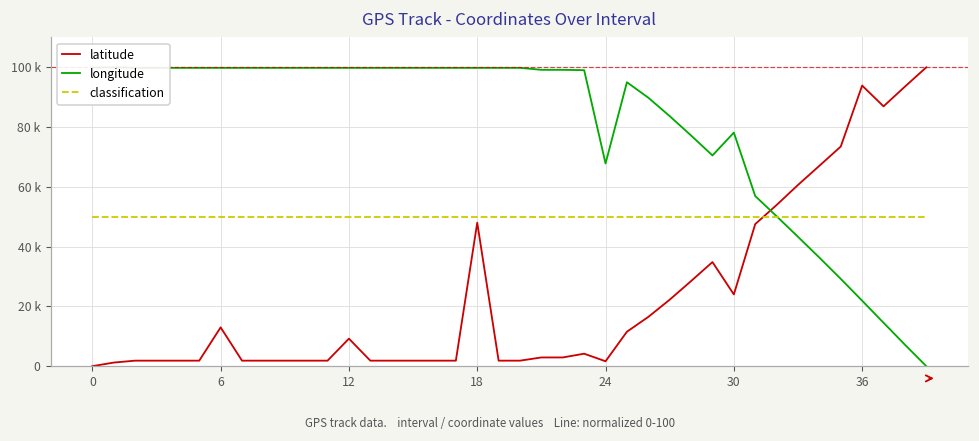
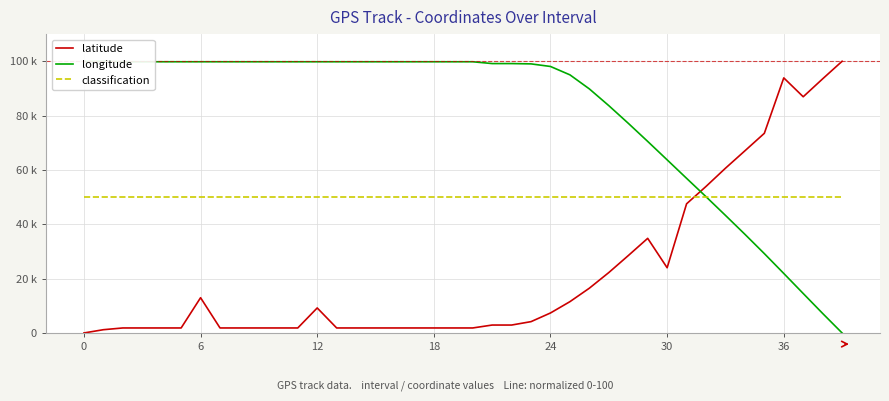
  {
    "latitude": {
      "0": 0,
      "6": 13000,
      "12": 9000,
-     "18": 48000,
-     "24": 2000,
+     "18": 2000,
+     "24": 7000,
      "30": 24000,
      "36": 94000
    },
    "longitude": {
      "6": 100000,
      "12": 100000,
      "18": 100000,
-     "24": 68000,
-     "30": 78000,
+     "24": 98000,
+     "30": 64000,
      "36": 22000
    },
    "classification": {
      "0": 50000,
      "6": 50000,
      "12": 50000,
      "18": 50000,
      "24": 50000,
      "30": 50000,
      "36": 50000
    }
  }
